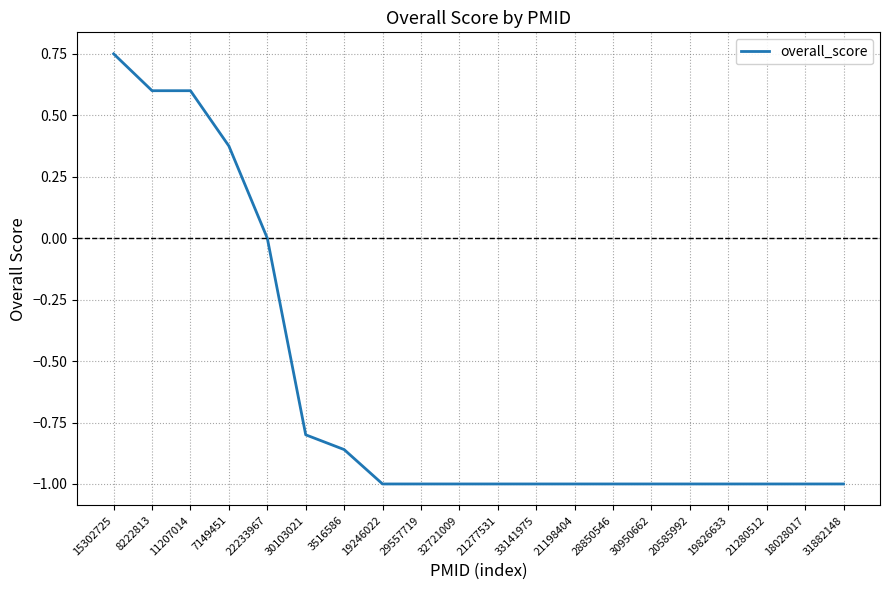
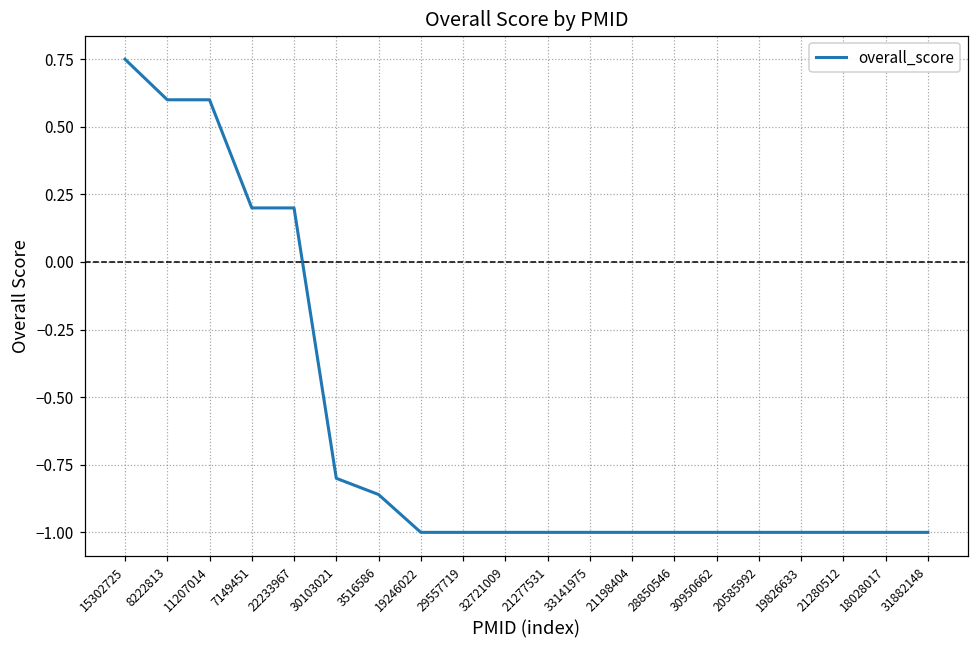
  {
    "15302725": 0.75,
    "8222813": 0.60,
    "11207014": 0.60,
-   "7149451": 0.38,
-   "22233967": 0.0,
+   "7149451": 0.20,
+   "22233967": 0.2,
    "30103021": -0.80,
    "3516586": -0.86,
    "19246022": -1.00,
    "29557719": -1.00,
    "32721009": -1.00,
    "21277531": -1.00,
    "33141975": -1.00,
    "21198404": -1.00,
    "28850546": -1.00,
    "30950662": -1.00,
    "20585992": -1.00,
    "19826633": -1.00,
    "21280512": -1.00,
    "18028017": -1.00,
    "31882148": -1.00
  }
